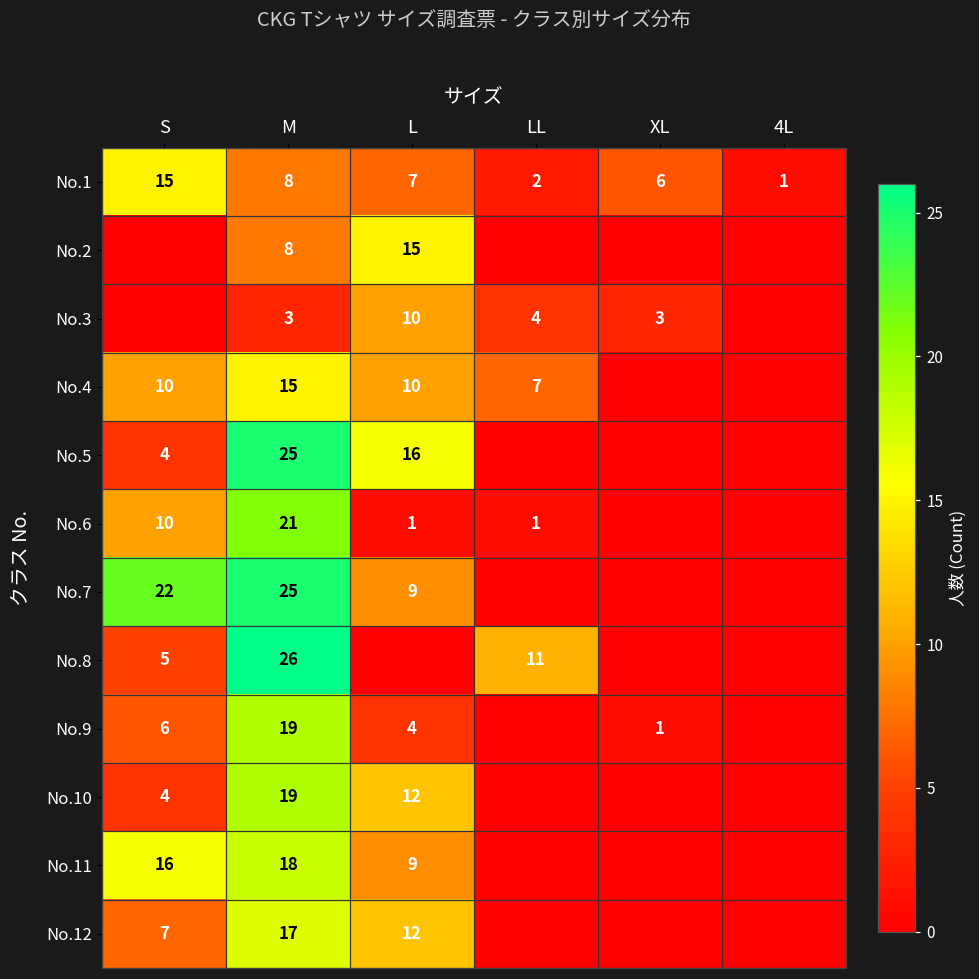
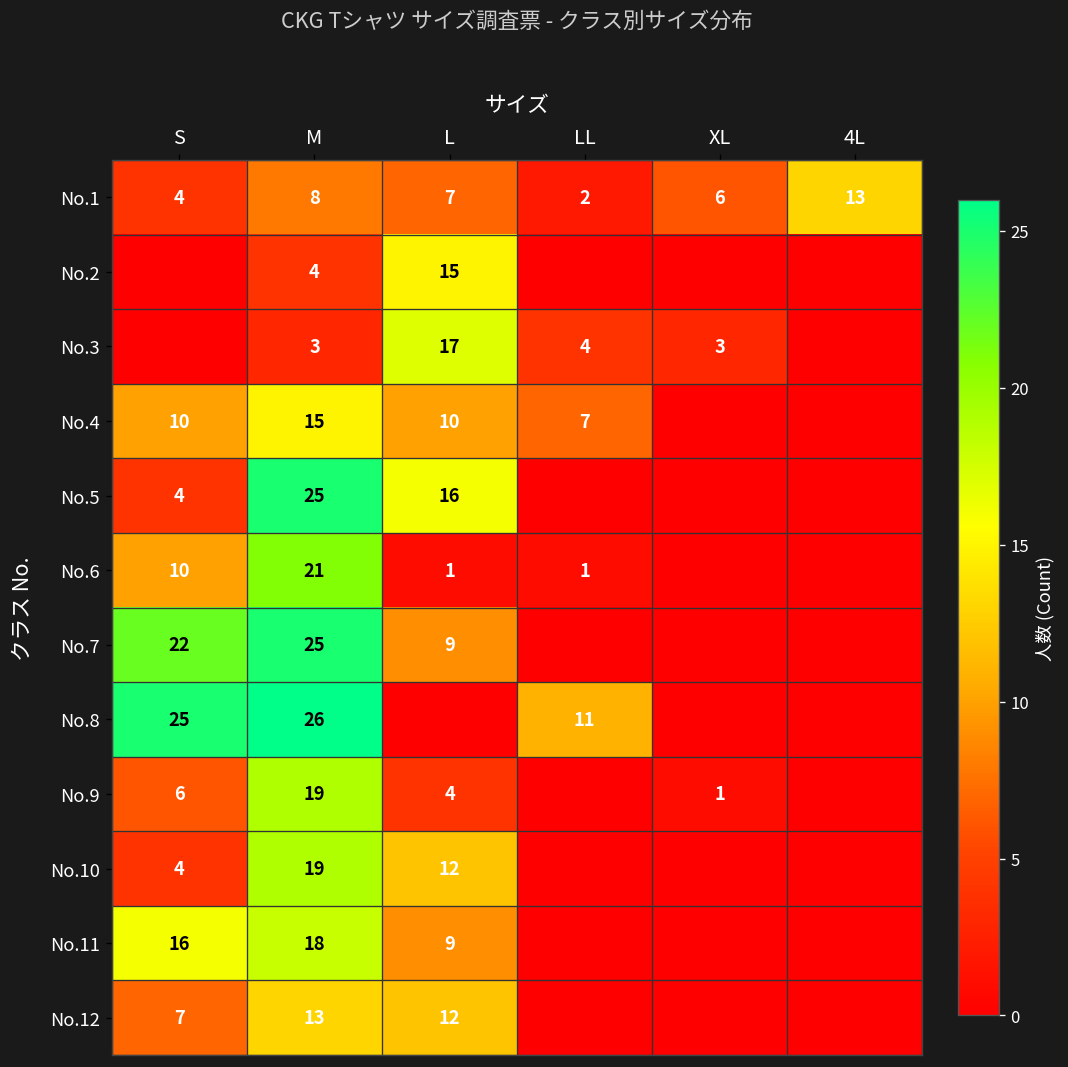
  {
    "No.1": {
-     "S": 15,
+     "S": 4,
      "M": 8,
      "L": 7,
      "LL": 2,
      "XL": 6,
-     "4L": 1
+     "4L": 13
    },
    "No.2": {
-     "M": 8,
+     "M": 4,
      "L": 15
    },
    "No.3": {
      "M": 3,
-     "L": 10,
+     "L": 17,
      "LL": 4,
      "XL": 3
    },
    "No.4": {
      "S": 10,
      "M": 15,
      "L": 10,
      "LL": 7
    },
    "No.5": {
      "S": 4,
      "M": 25,
      "L": 16
    },
    "No.6": {
      "S": 10,
      "M": 21,
      "L": 1,
      "LL": 1
    },
    "No.7": {
      "S": 22,
      "M": 25,
      "L": 9
    },
    "No.8": {
-     "S": 5,
+     "S": 25,
      "M": 26,
      "LL": 11
    },
    "No.9": {
      "S": 6,
      "M": 19,
      "L": 4,
      "XL": 1
    },
    "No.10": {
      "S": 4,
      "M": 19,
      "L": 12
    },
    "No.11": {
      "S": 16,
      "M": 18,
      "L": 9
    },
    "No.12": {
      "S": 7,
-     "M": 17,
+     "M": 13,
      "L": 12
    }
  }
